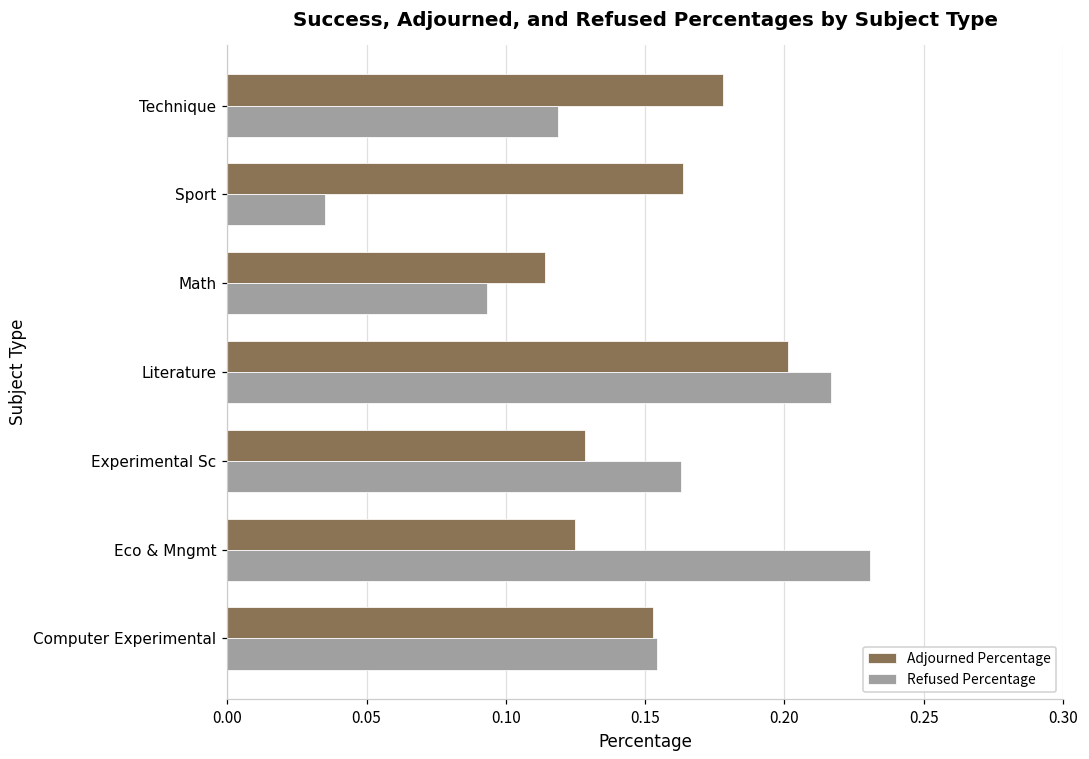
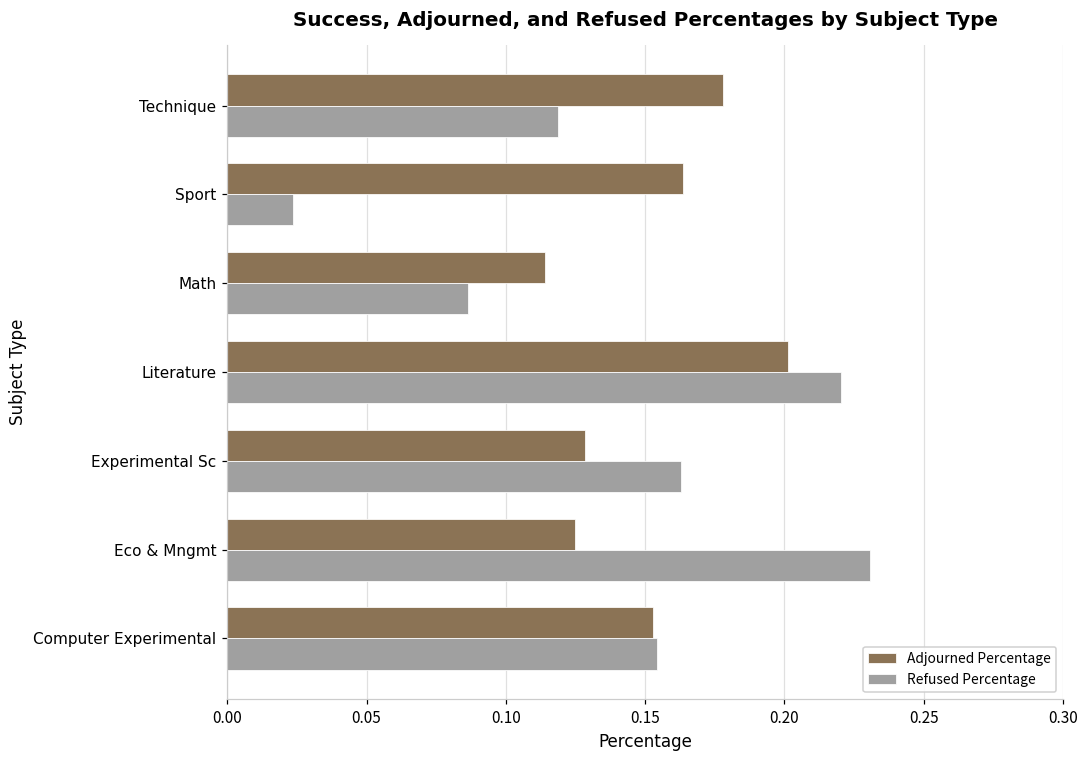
  {
    "Adjourned Percentage": {
      "Technique": 0.178,
      "Sport": 0.164,
      "Math": 0.114,
      "Literature": 0.201,
      "Experimental Sc": 0.128,
      "Eco & Mngmt": 0.125,
      "Computer Experimental": 0.153
    },
    "Refused Percentage": {
      "Technique": 0.119,
-     "Sport": 0.035,
-     "Math": 0.093,
-     "Literature": 0.217,
+     "Sport": 0.024,
+     "Math": 0.086,
+     "Literature": 0.220,
      "Experimental Sc": 0.163,
      "Eco & Mngmt": 0.231,
      "Computer Experimental": 0.154
    }
  }
